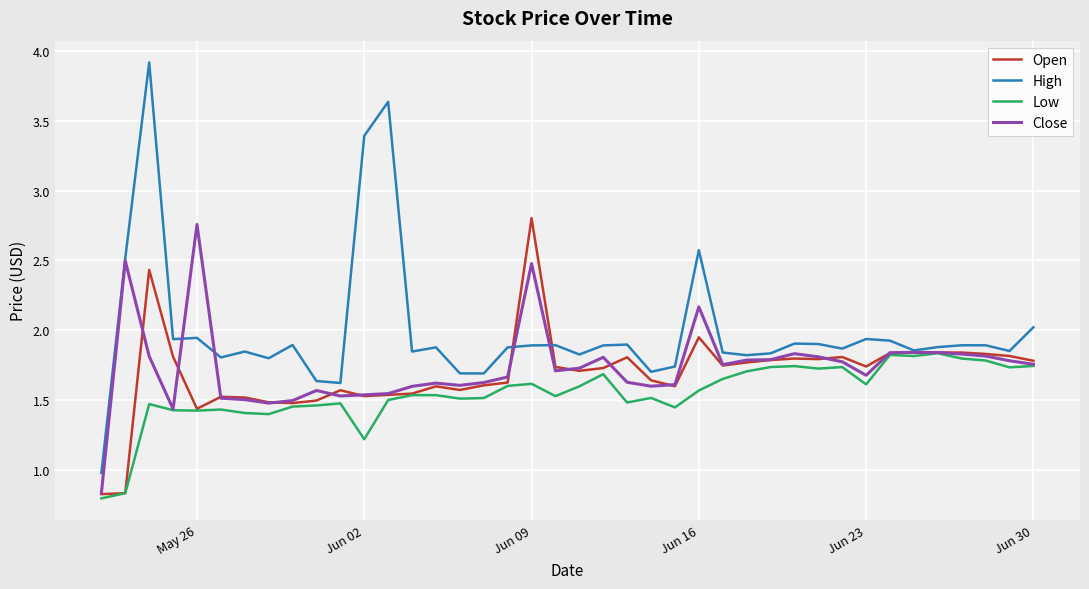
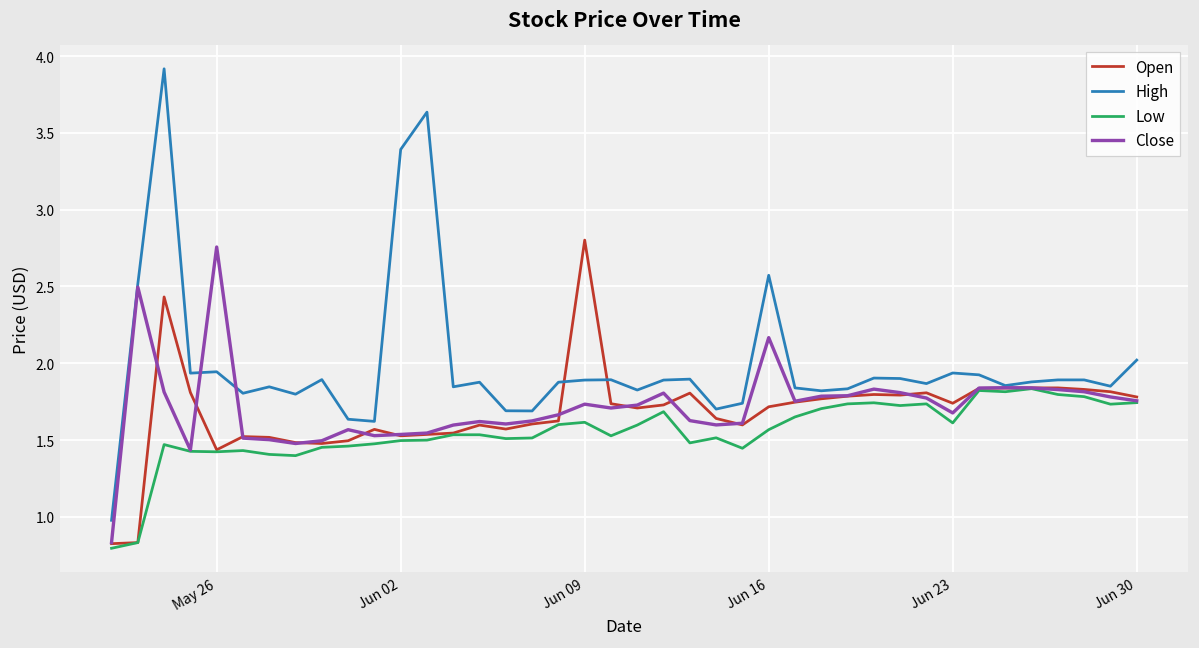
  {
    "Open": {
      "Jun 09": 2.80,
-     "Jun 16": 1.95,
+     "Jun 16": 1.72,
      "Jun 23": 1.74,
      "Jun 30": 1.78
    },
    "High": {
      "May 26": 1.95,
      "Jun 02": 3.39,
      "Jun 09": 1.89,
      "Jun 16": 2.57,
      "Jun 23": 1.94,
      "Jun 30": 2.02
    },
    "Low": {
-     "Jun 02": 1.22,
+     "Jun 02": 1.50,
      "Jun 09": 1.62,
      "Jun 16": 1.57,
      "Jun 23": 1.61
    },
    "Close": {
      "May 26": 2.76,
-     "Jun 09": 2.48,
+     "Jun 09": 1.73,
      "Jun 16": 2.17,
      "Jun 23": 1.68
    }
  }
